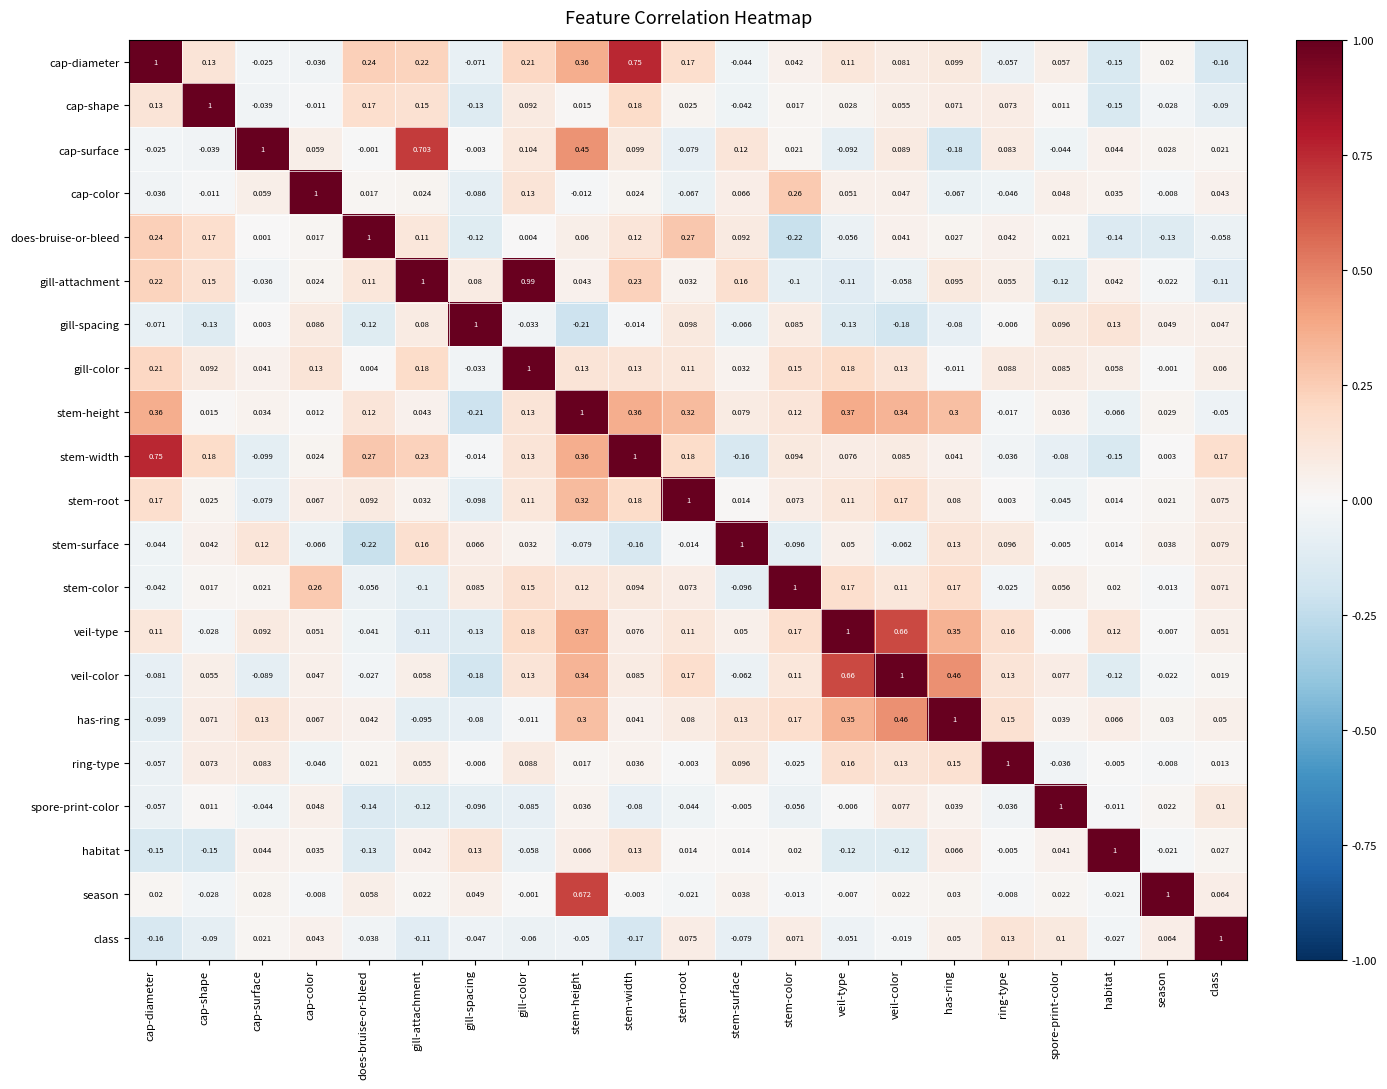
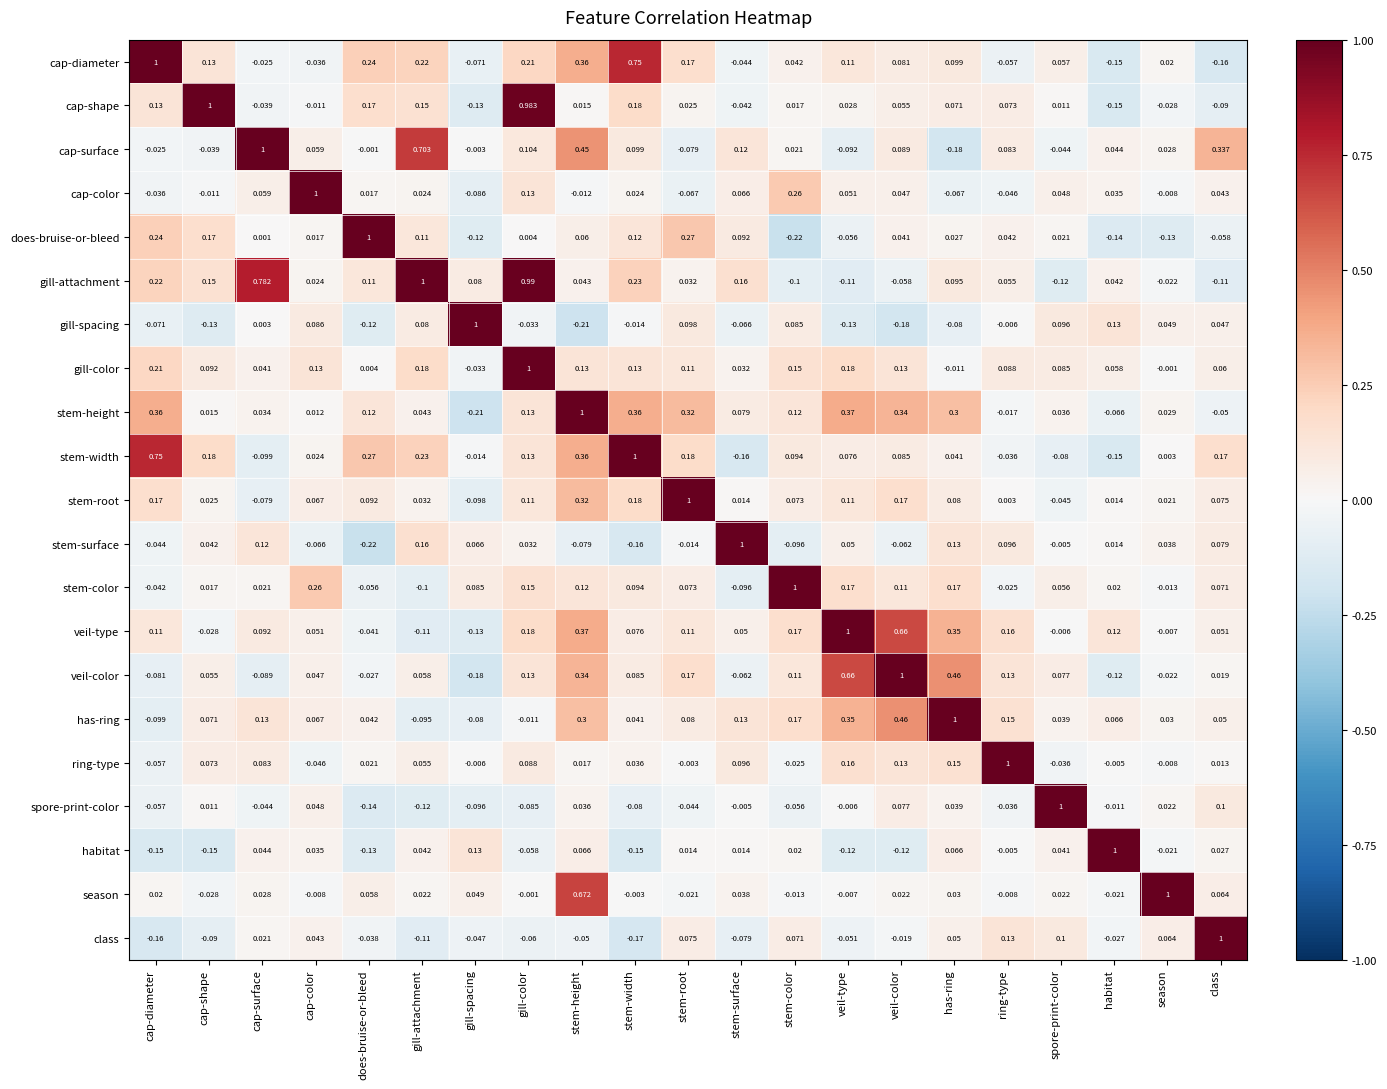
  {
    "cap-shape": {
      "cap-diameter": 0.13,
      "cap-shape": 1,
      "cap-surface": -0.039,
      "cap-color": -0.011,
      "does-bruise-or-bleed": 0.17,
      "gill-attachment": 0.15,
      "gill-spacing": -0.13,
-     "gill-color": 0.092,
+     "gill-color": 0.983,
      "stem-height": 0.015,
      "stem-width": 0.18,
      "stem-root": 0.025,
      "stem-surface": -0.042,
      "stem-color": 0.017,
      "veil-type": 0.028,
      "veil-color": 0.055,
      "has-ring": 0.071,
      "ring-type": 0.073,
      "spore-print-color": 0.011,
      "habitat": -0.15,
      "season": -0.028,
      "class": -0.09
    },
    "cap-surface": {
      "cap-diameter": -0.025,
      "cap-shape": -0.039,
      "cap-surface": 1,
      "cap-color": 0.059,
      "does-bruise-or-bleed": -0.001,
      "gill-attachment": 0.703,
      "gill-spacing": -0.003,
      "gill-color": 0.104,
      "stem-height": 0.45,
      "stem-width": 0.099,
      "stem-root": -0.079,
      "stem-surface": 0.12,
      "stem-color": 0.021,
      "veil-type": -0.092,
      "veil-color": 0.089,
      "has-ring": -0.18,
      "ring-type": 0.083,
      "spore-print-color": -0.044,
      "habitat": 0.044,
      "season": 0.028,
-     "class": 0.021
+     "class": 0.337
    },
    "gill-attachment": {
      "cap-diameter": 0.22,
      "cap-shape": 0.15,
-     "cap-surface": -0.036,
+     "cap-surface": 0.782,
      "cap-color": 0.024,
      "does-bruise-or-bleed": 0.11,
      "gill-attachment": 1,
      "gill-spacing": 0.08,
      "gill-color": 0.99,
      "stem-height": 0.043,
      "stem-width": 0.23,
      "stem-root": 0.032,
      "stem-surface": 0.16,
      "stem-color": -0.1,
      "veil-type": -0.11,
      "veil-color": -0.058,
      "has-ring": 0.095,
      "ring-type": 0.055,
      "spore-print-color": -0.12,
      "habitat": 0.042,
      "season": -0.022,
      "class": -0.11
    },
    "habitat": {
      "cap-diameter": -0.15,
      "cap-shape": -0.15,
      "cap-surface": 0.044,
      "cap-color": 0.035,
      "does-bruise-or-bleed": -0.13,
      "gill-attachment": 0.042,
      "gill-spacing": 0.13,
      "gill-color": -0.058,
      "stem-height": 0.066,
-     "stem-width": 0.13,
+     "stem-width": -0.15,
      "stem-root": 0.014,
      "stem-surface": 0.014,
      "stem-color": 0.02,
      "veil-type": -0.12,
      "veil-color": -0.12,
      "has-ring": 0.066,
      "ring-type": -0.005,
      "spore-print-color": 0.041,
      "habitat": 1,
      "season": -0.021,
      "class": 0.027
    }
  }
